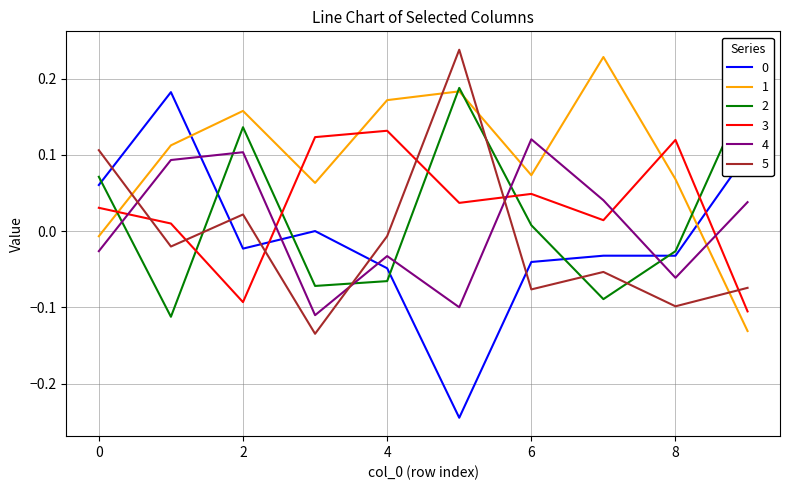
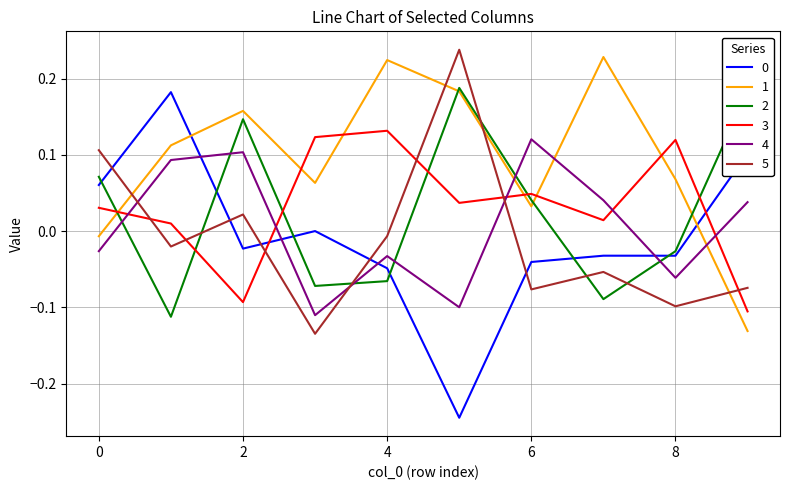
  {
    "0": {
      "0": 0.06,
      "2": -0.02,
      "4": -0.05,
      "6": -0.04,
      "8": -0.03
    },
    "1": {
      "0": -0.01,
      "2": 0.16,
-     "4": 0.17,
-     "6": 0.07,
+     "4": 0.22,
+     "6": 0.03,
      "8": 0.07
    },
    "2": {
      "0": 0.07,
-     "2": 0.14,
+     "2": 0.15,
      "4": -0.07,
-     "6": 0.01,
+     "6": 0.04,
      "8": -0.03
    },
    "3": {
      "0": 0.03,
      "2": -0.09,
      "4": 0.13,
      "6": 0.05,
      "8": 0.12
    },
    "4": {
      "0": -0.03,
      "2": 0.10,
      "4": -0.03,
      "6": 0.12,
      "8": -0.06
    },
    "5": {
      "0": 0.11,
      "2": 0.02,
      "4": -0.01,
      "6": -0.08,
      "8": -0.10
    }
  }
